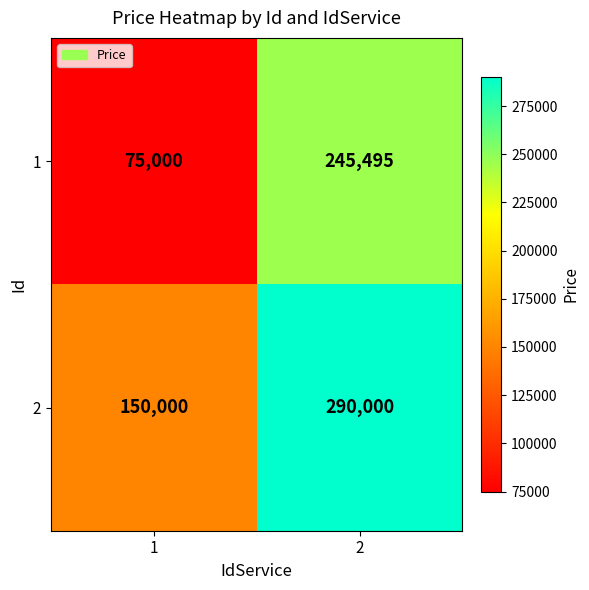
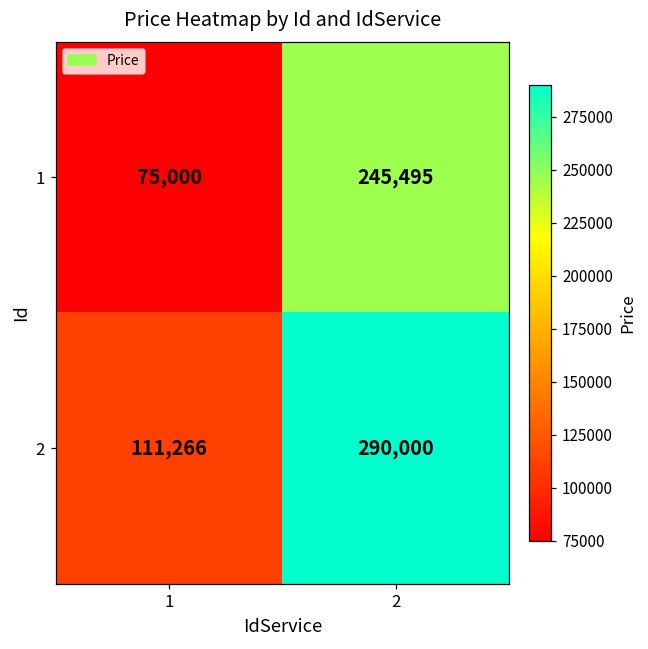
  {
    "1": {
      "1": "75,000",
      "2": "245,495"
    },
    "2": {
-     "1": "150,000",
+     "1": "111,266",
      "2": "290,000"
    }
  }
